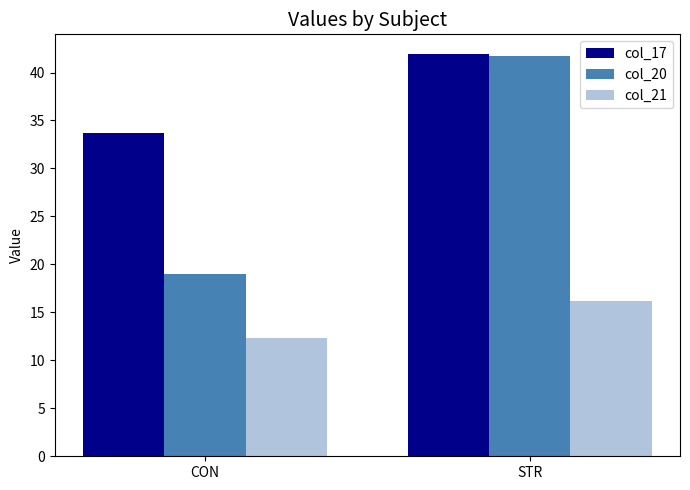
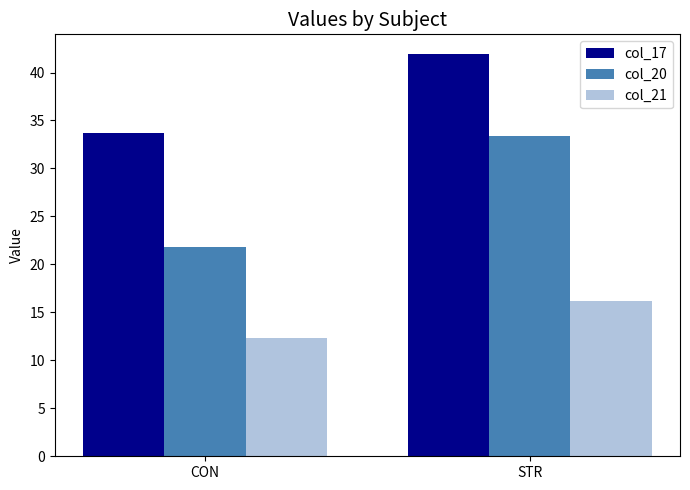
  {
    "col_17": {
      "CON": 34,
      "STR": 42
    },
    "col_20": {
-     "CON": 19,
-     "STR": 42
+     "CON": 22,
+     "STR": 33
    },
    "col_21": {
      "CON": 12,
      "STR": 16
    }
  }
